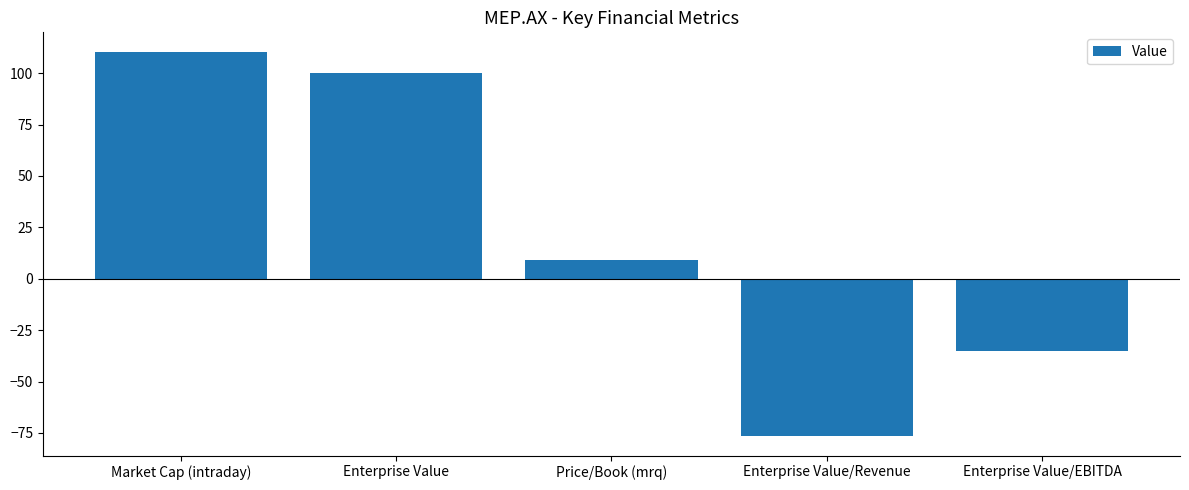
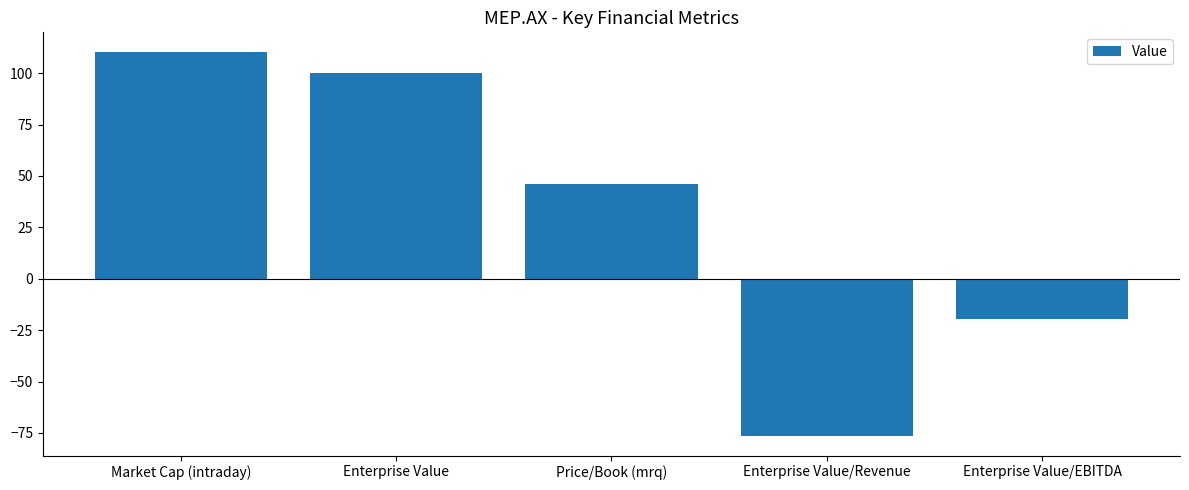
  {
    "Market Cap (intraday)": 111,
    "Enterprise Value": 100,
-   "Price/Book (mrq)": 9,
+   "Price/Book (mrq)": 46,
    "Enterprise Value/Revenue": -77,
-   "Enterprise Value/EBITDA": -35
+   "Enterprise Value/EBITDA": -20
  }
